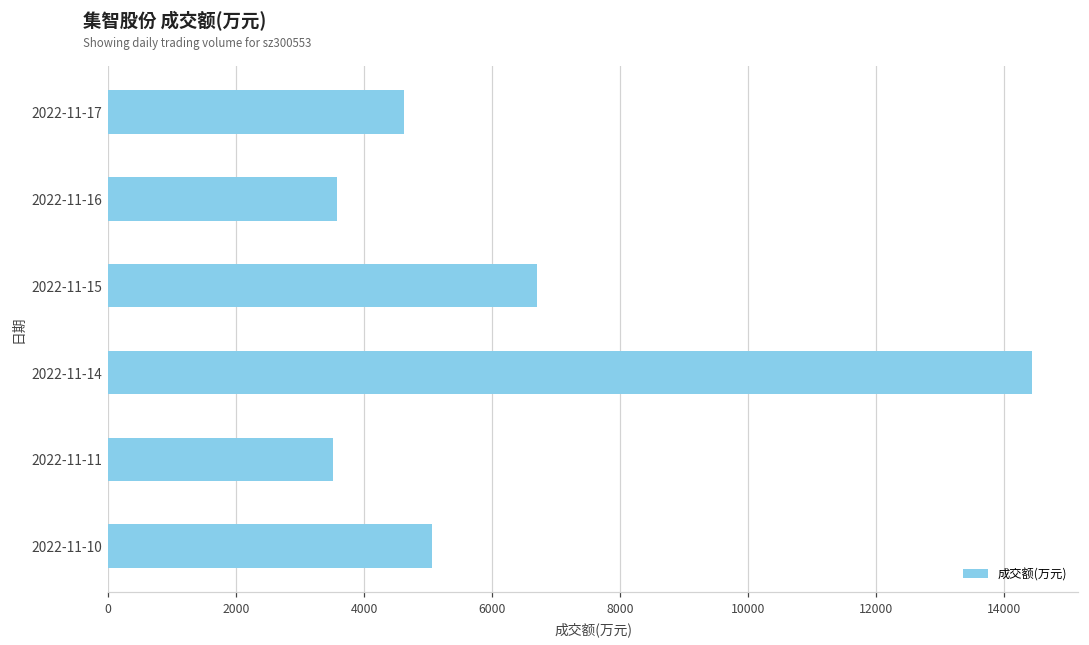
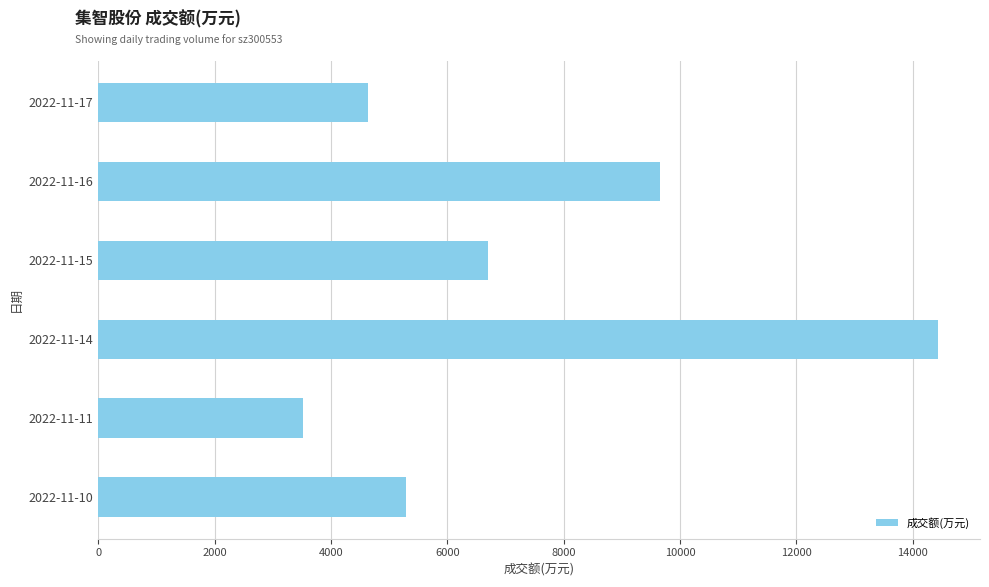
  {
    "2022-11-17": 4600,
-   "2022-11-16": 3600,
+   "2022-11-16": 9700,
    "2022-11-15": 6700,
    "2022-11-14": 14400,
    "2022-11-11": 3500,
-   "2022-11-10": 5100
+   "2022-11-10": 5300
  }
